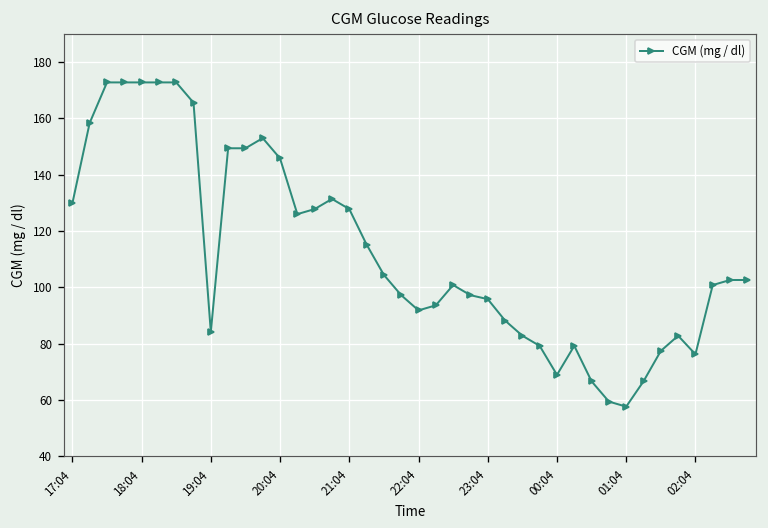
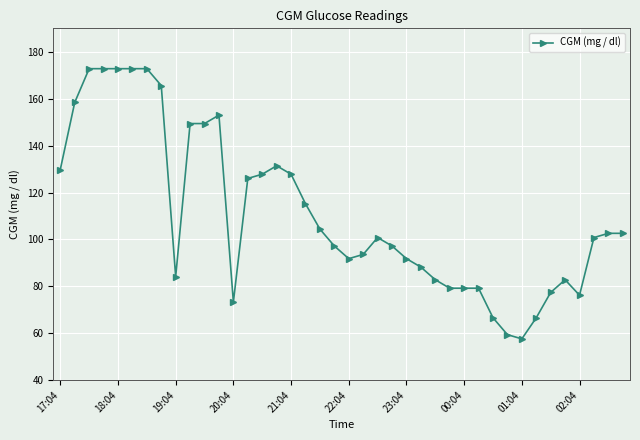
  {
    "17:04": 130,
    "18:04": 173,
    "19:04": 84,
-   "20:04": 146,
+   "20:04": 73,
    "21:04": 128,
    "22:04": 92,
-   "23:04": 96,
-   "00:04": 69,
+   "23:04": 92,
+   "00:04": 79,
    "01:04": 58,
    "02:04": 76
  }
